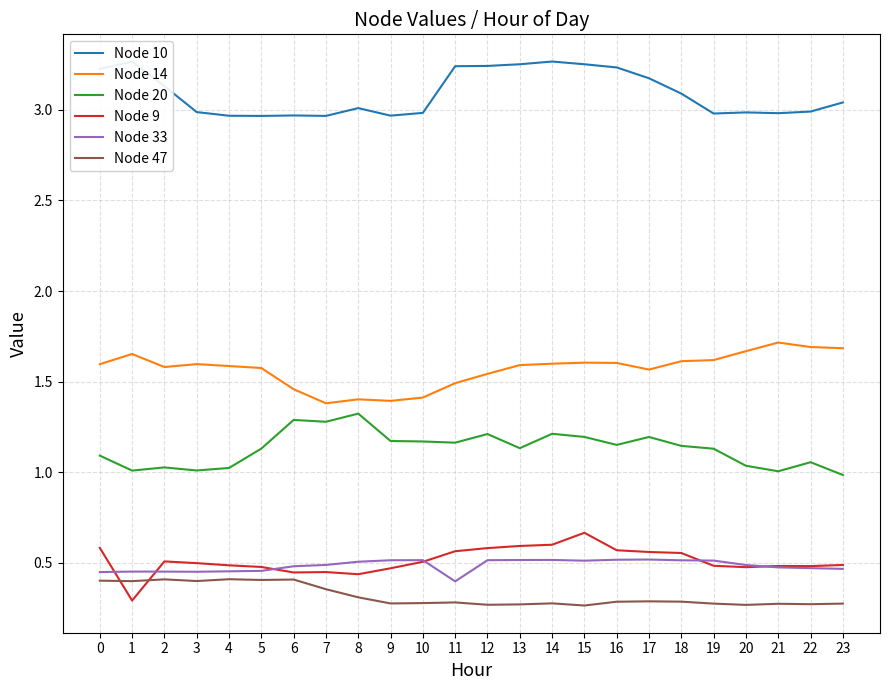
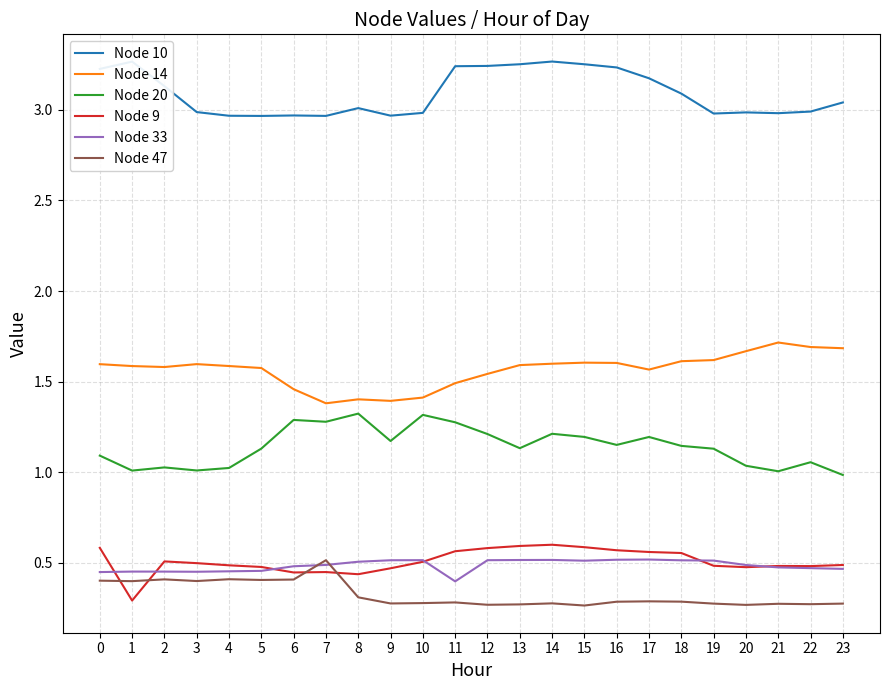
  {
    "Node 10": {
      "3": 2.99,
      "4": 2.97,
      "5": 2.97,
      "6": 2.97,
      "7": 2.97,
      "8": 3.01,
      "9": 2.97,
      "10": 2.98,
      "11": 3.24,
      "12": 3.24,
      "13": 3.25,
      "14": 3.27,
      "15": 3.25,
      "16": 3.23,
      "17": 3.17,
      "18": 3.09,
      "19": 2.98,
      "20": 2.99,
      "21": 2.98,
      "22": 2.99,
      "23": 3.04
    },
    "Node 14": {
      "0": 1.60,
-     "1": 1.65,
+     "1": 1.59,
      "2": 1.58,
      "3": 1.60,
      "4": 1.59,
      "5": 1.58,
      "6": 1.46,
      "7": 1.38,
      "8": 1.40,
      "9": 1.39,
      "10": 1.41,
      "11": 1.49,
      "12": 1.54,
      "13": 1.59,
      "14": 1.60,
      "15": 1.61,
      "16": 1.60,
      "17": 1.57,
      "18": 1.61,
      "19": 1.62,
      "20": 1.67,
      "21": 1.72,
      "22": 1.69,
      "23": 1.68
    },
    "Node 20": {
      "0": 1.09,
      "1": 1.01,
      "2": 1.03,
      "3": 1.01,
      "4": 1.02,
      "5": 1.13,
      "6": 1.29,
      "7": 1.28,
      "8": 1.32,
      "9": 1.17,
-     "10": 1.17,
-     "11": 1.16,
+     "10": 1.32,
+     "11": 1.28,
      "12": 1.21,
      "13": 1.13,
      "14": 1.21,
      "15": 1.20,
      "16": 1.15,
      "17": 1.20,
      "18": 1.15,
      "19": 1.13,
      "20": 1.04,
      "21": 1.01,
      "22": 1.06,
      "23": 0.99
    },
    "Node 9": {
      "0": 0.58,
      "1": 0.29,
      "2": 0.51,
      "3": 0.50,
      "4": 0.49,
      "5": 0.48,
      "6": 0.45,
      "7": 0.45,
      "8": 0.44,
      "9": 0.47,
      "11": 0.56,
      "12": 0.58,
      "13": 0.59,
      "14": 0.60,
-     "15": 0.67,
+     "15": 0.59,
      "16": 0.57,
      "17": 0.56,
      "18": 0.55,
      "19": 0.48,
      "23": 0.49
    },
    "Node 33": {
      "0": 0.45,
      "1": 0.45,
      "2": 0.45,
      "3": 0.45,
      "4": 0.45,
      "5": 0.46,
      "6": 0.48,
      "7": 0.49,
      "8": 0.51,
      "9": 0.51,
      "11": 0.40,
      "12": 0.52,
      "13": 0.52,
      "14": 0.52,
      "15": 0.51,
      "16": 0.52,
      "17": 0.52,
      "18": 0.51,
      "19": 0.51,
      "23": 0.47
    },
    "Node 47": {
      "0": 0.40,
      "1": 0.40,
      "2": 0.41,
      "3": 0.40,
      "4": 0.41,
      "5": 0.41,
      "6": 0.41,
-     "7": 0.36,
+     "7": 0.52,
      "8": 0.31,
      "9": 0.28,
      "10": 0.28,
      "11": 0.28,
      "12": 0.27,
      "13": 0.27,
      "14": 0.28,
      "15": 0.27,
      "16": 0.29,
      "17": 0.29,
      "18": 0.29,
      "19": 0.28,
      "20": 0.27,
      "21": 0.27,
      "22": 0.27,
      "23": 0.28
    }
  }
